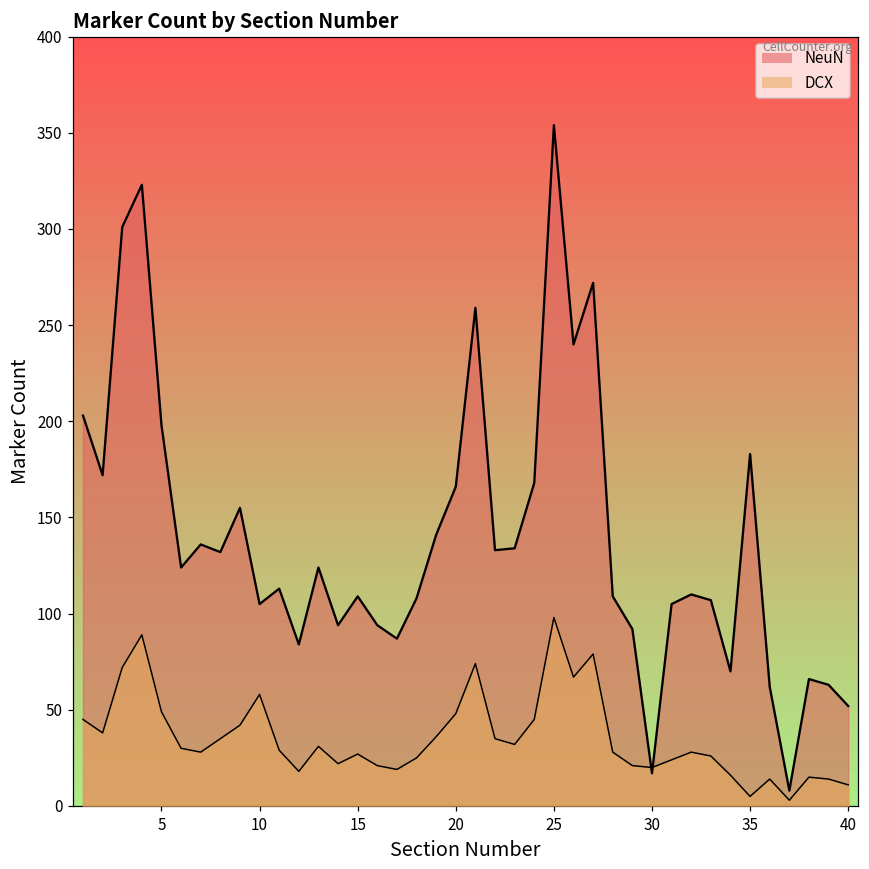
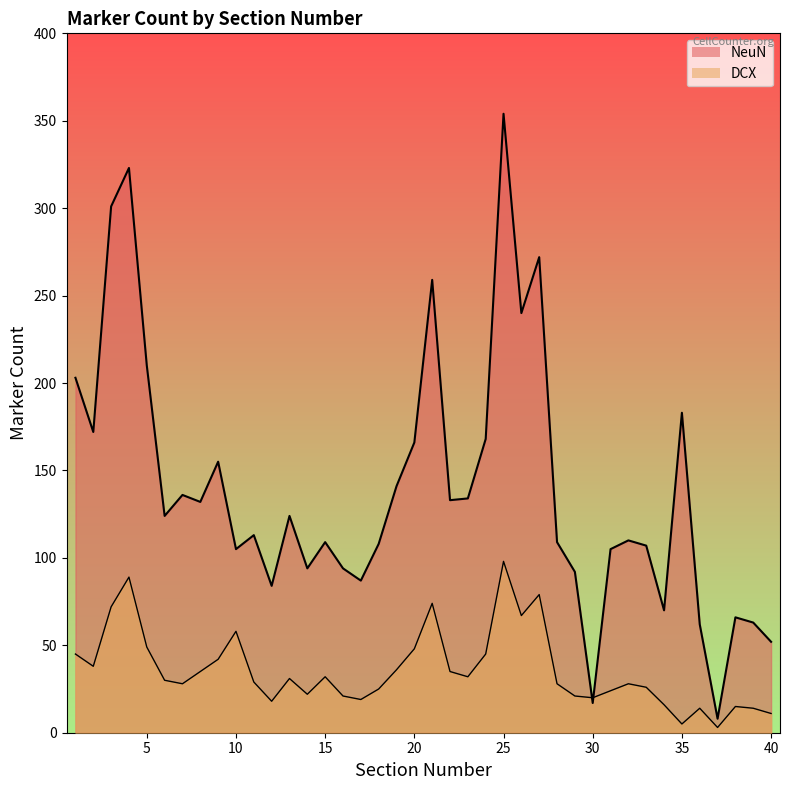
  {
    "NeuN": {
-     "5": 198,
+     "5": 210,
      "10": 105,
      "15": 109,
      "20": 166,
      "25": 354,
      "30": 17,
      "35": 183,
      "40": 52
    },
    "DCX": {
      "5": 49,
      "10": 58,
-     "15": 27,
+     "15": 32,
      "20": 48,
      "25": 98,
      "30": 20,
      "35": 5,
      "40": 11
    }
  }
